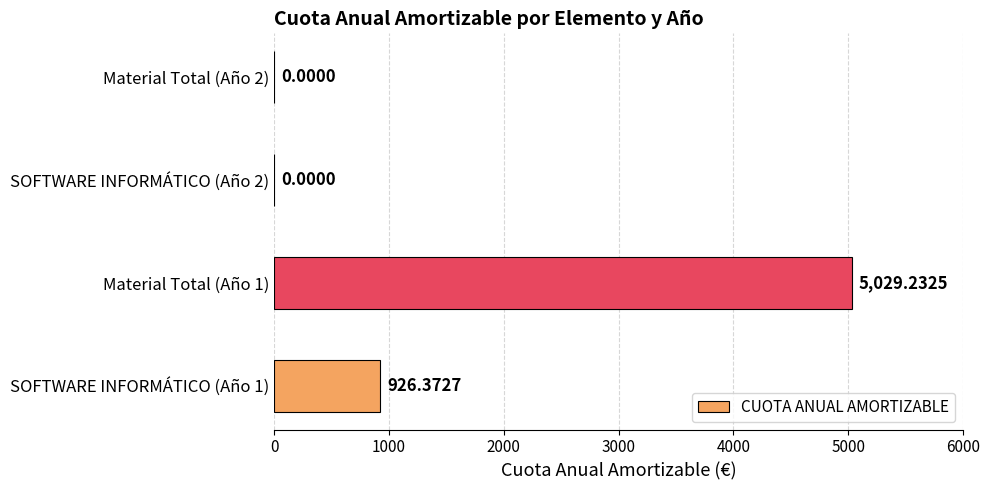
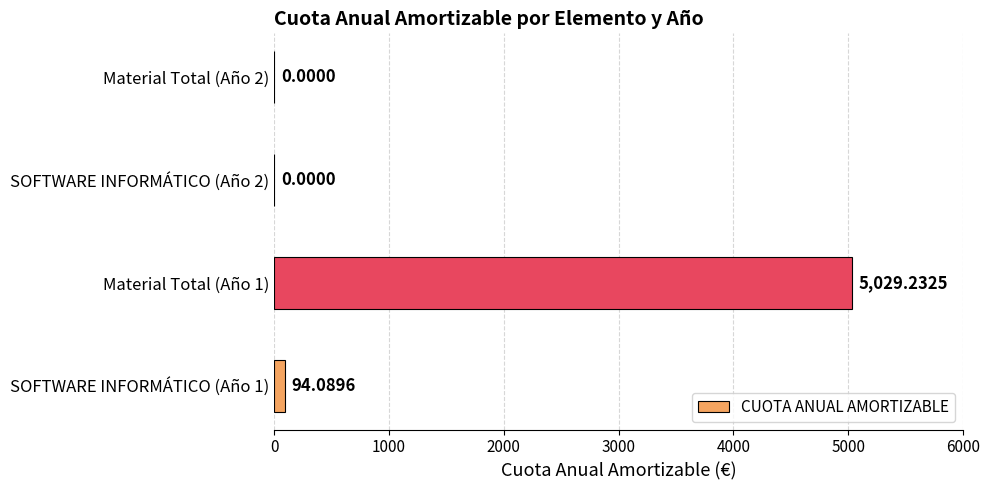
  {
    "Material Total (Año 2)": "0.0000",
    "SOFTWARE INFORMÁTICO (Año 2)": "0.0000",
    "Material Total (Año 1)": "5,029.2325",
-   "SOFTWARE INFORMÁTICO (Año 1)": "926.3727"
+   "SOFTWARE INFORMÁTICO (Año 1)": "94.0896"
  }
